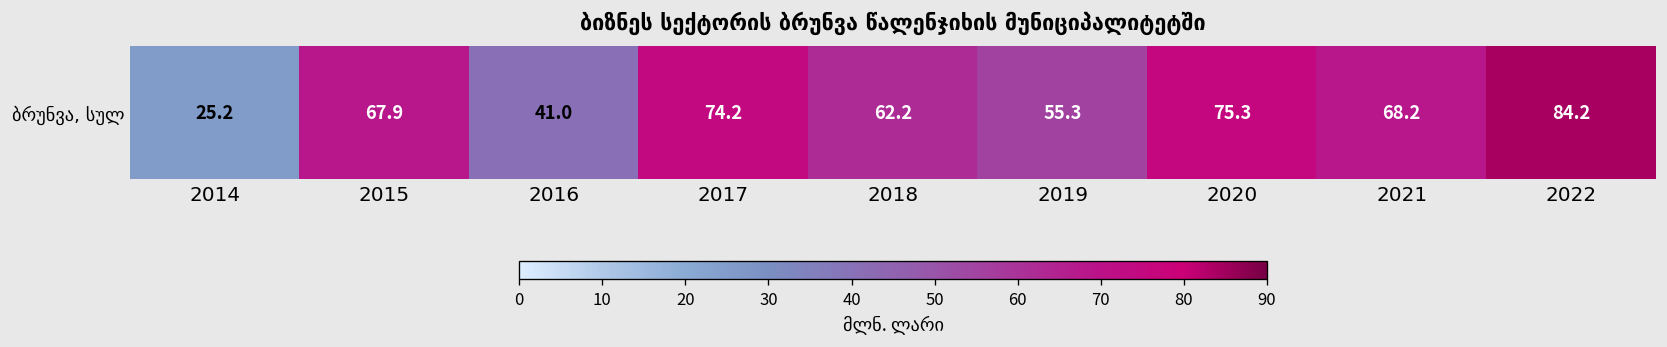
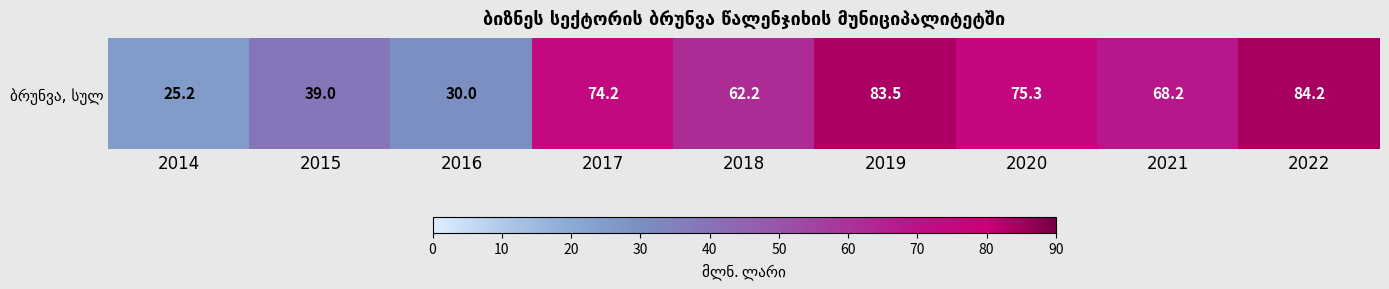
  {
    "ბრუნვა, სულ": {
      "2014": 25.2,
-     "2015": 67.9,
-     "2016": 41.0,
+     "2015": 39.0,
+     "2016": 30.0,
      "2017": 74.2,
      "2018": 62.2,
-     "2019": 55.3,
+     "2019": 83.5,
      "2020": 75.3,
      "2021": 68.2,
      "2022": 84.2
    }
  }
